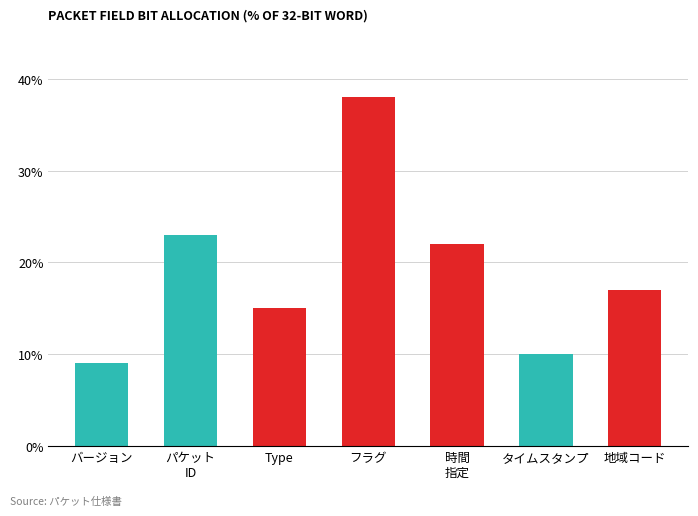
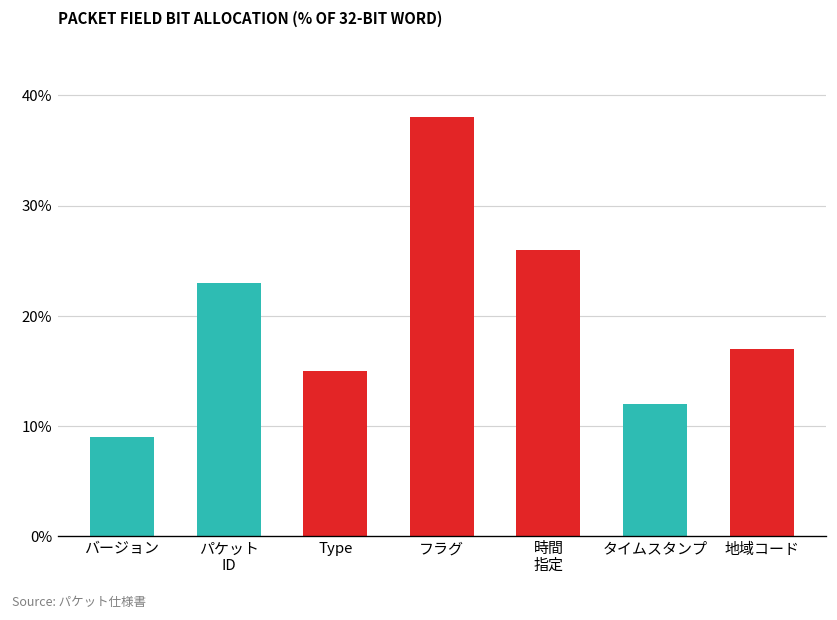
  {
    "バージョン": "9%",
    "パケット ID": "23%",
    "Type": "15%",
    "フラグ": "38%",
-   "時間 指定": "22%",
-   "タイムスタンプ": "10%",
+   "時間 指定": "26%",
+   "タイムスタンプ": "12%",
    "地域コード": "17%"
  }
